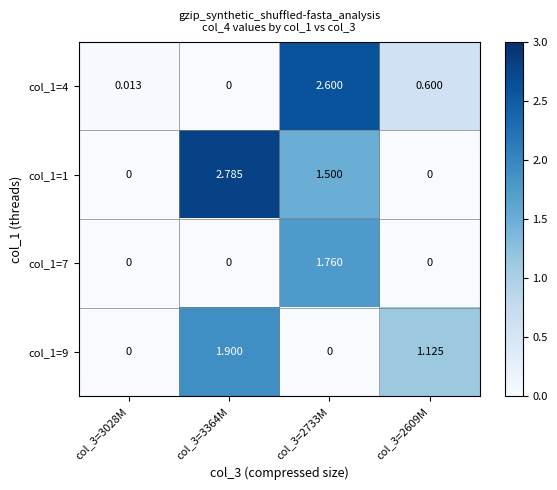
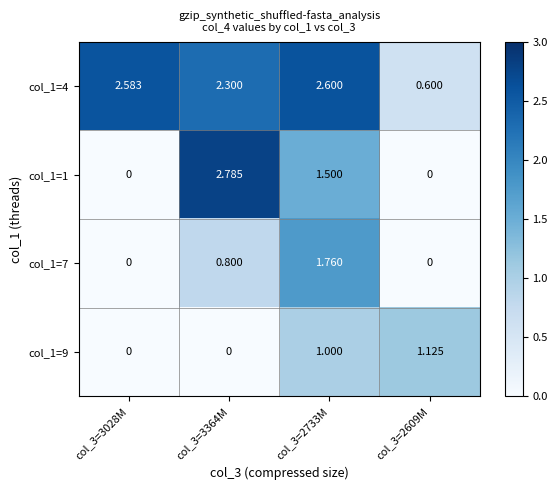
  {
    "col_1=4": {
-     "col_3=3028M": 0.013,
-     "col_3=3364M": 0,
+     "col_3=3028M": 2.583,
+     "col_3=3364M": 2.300,
      "col_3=2733M": 2.600,
      "col_3=2609M": 0.600
    },
    "col_1=1": {
      "col_3=3028M": 0,
      "col_3=3364M": 2.785,
      "col_3=2733M": 1.500,
      "col_3=2609M": 0
    },
    "col_1=7": {
      "col_3=3028M": 0,
-     "col_3=3364M": 0,
+     "col_3=3364M": 0.800,
      "col_3=2733M": 1.760,
      "col_3=2609M": 0
    },
    "col_1=9": {
      "col_3=3028M": 0,
-     "col_3=3364M": 1.900,
-     "col_3=2733M": 0,
+     "col_3=3364M": 0,
+     "col_3=2733M": 1.000,
      "col_3=2609M": 1.125
    }
  }
